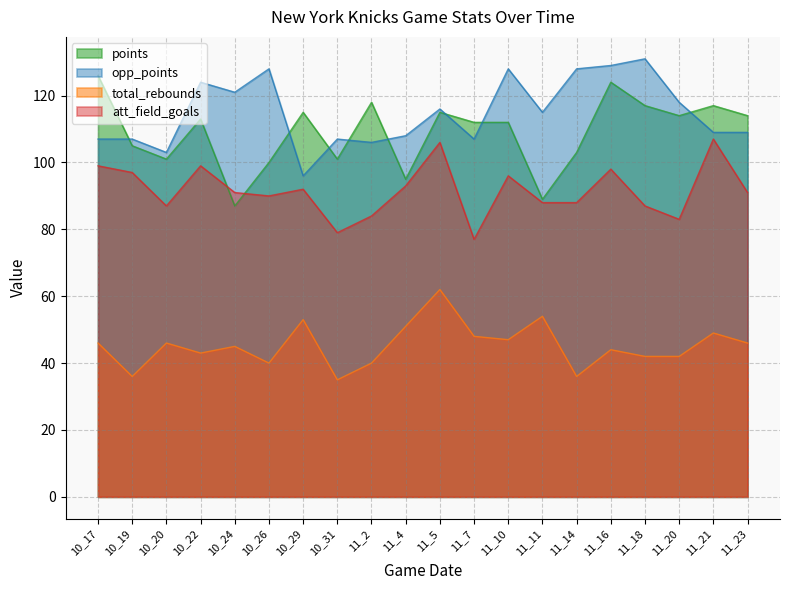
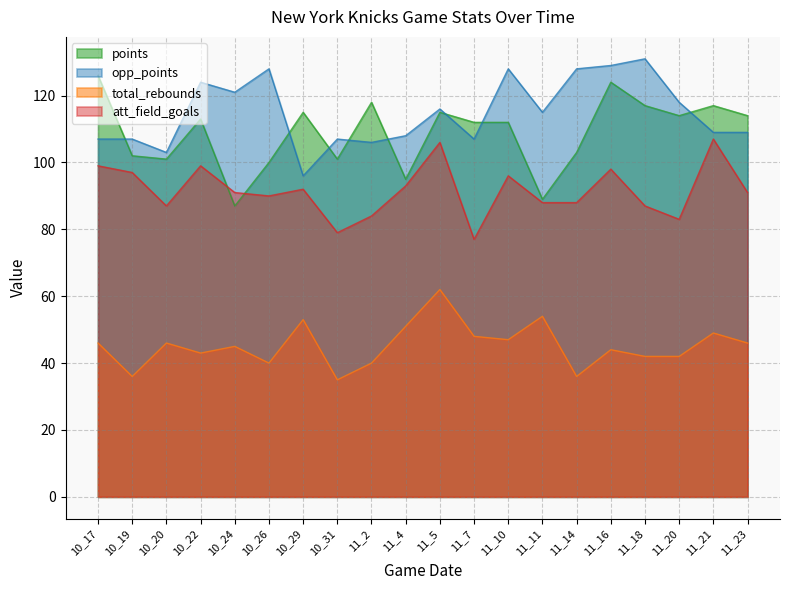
  {
    "points": {
-     "10_19": 105,
+     "10_19": 102,
      "10_20": 101,
      "10_24": 87,
      "10_26": 100,
      "10_29": 115,
      "10_31": 101,
      "11_2": 118,
      "11_4": 95,
      "11_5": 115,
      "11_7": 112,
      "11_10": 112,
      "11_11": 89,
      "11_14": 103,
      "11_16": 124,
      "11_18": 117,
      "11_20": 114,
      "11_21": 117,
      "11_23": 114
    },
    "opp_points": {
      "10_17": 107,
      "10_19": 107,
      "10_20": 103,
      "10_24": 121,
      "10_26": 128,
      "10_29": 96,
      "10_31": 107,
      "11_2": 106,
      "11_4": 108,
      "11_5": 116,
      "11_7": 107,
      "11_10": 128,
      "11_11": 115,
      "11_14": 128,
      "11_16": 129,
      "11_18": 131,
      "11_20": 118,
      "11_21": 109,
      "11_23": 109
    },
    "total_rebounds": {
      "10_17": 46,
      "10_19": 36,
      "10_20": 46,
      "10_22": 43,
      "10_24": 45,
      "10_26": 40,
      "10_29": 53,
      "10_31": 35,
      "11_2": 40,
      "11_4": 51,
      "11_5": 62,
      "11_7": 48,
      "11_10": 47,
      "11_11": 54,
      "11_14": 36,
      "11_16": 44,
      "11_18": 42,
      "11_20": 42,
      "11_21": 49,
      "11_23": 46
    },
    "att_field_goals": {
      "10_17": 99,
      "10_19": 97,
      "10_20": 87,
      "10_22": 99,
      "10_24": 91,
      "10_26": 90,
      "10_29": 92,
      "10_31": 79,
      "11_2": 84,
      "11_4": 93,
      "11_5": 106,
      "11_7": 77,
      "11_10": 96,
      "11_11": 88,
      "11_14": 88,
      "11_16": 98,
      "11_18": 87,
      "11_20": 83,
      "11_21": 107,
      "11_23": 91
    }
  }
